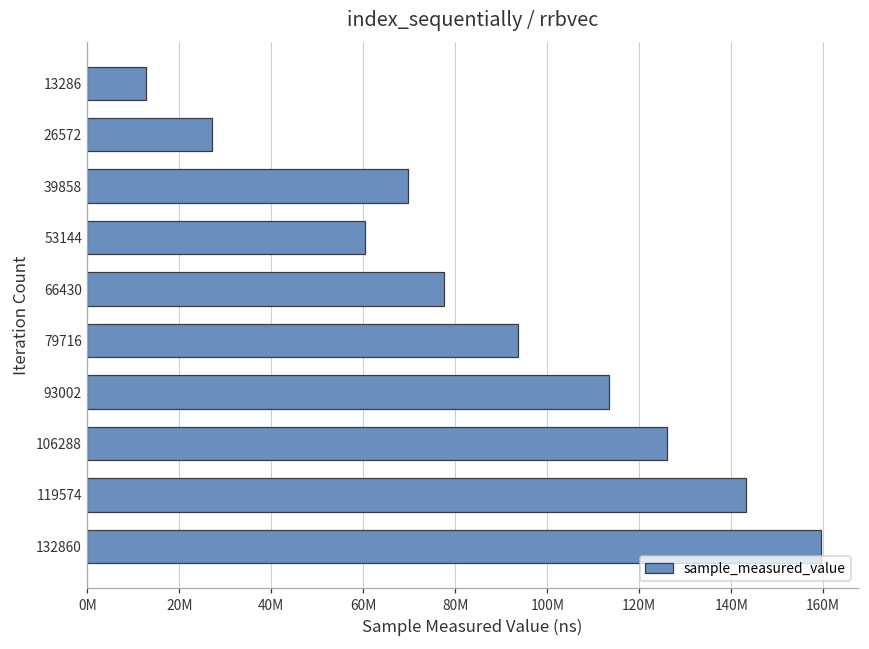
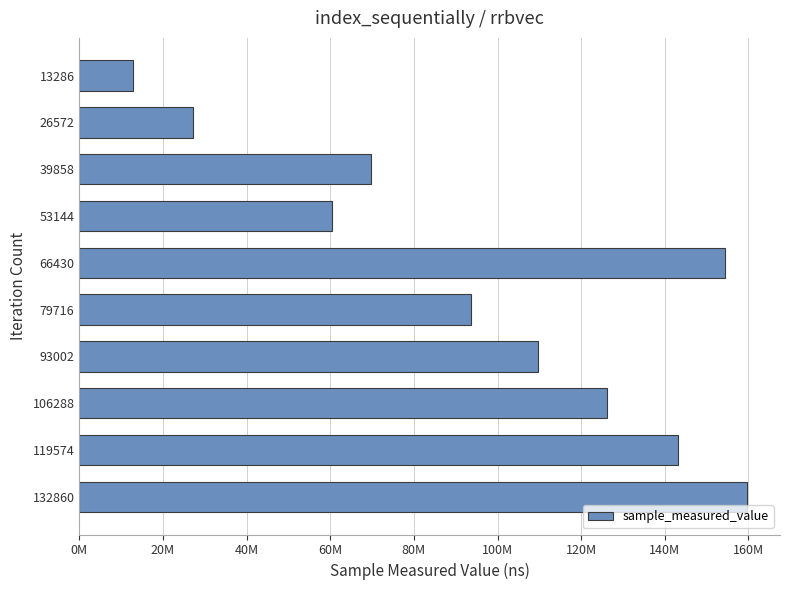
  {
    "13286": 13000000,
    "26572": 27000000,
    "39858": 70000000,
    "53144": 60000000,
-   "66430": 78000000,
+   "66430": 154000000,
    "79716": 94000000,
-   "93002": 113000000,
+   "93002": 110000000,
    "106288": 126000000,
    "119574": 143000000,
    "132860": 160000000
  }
